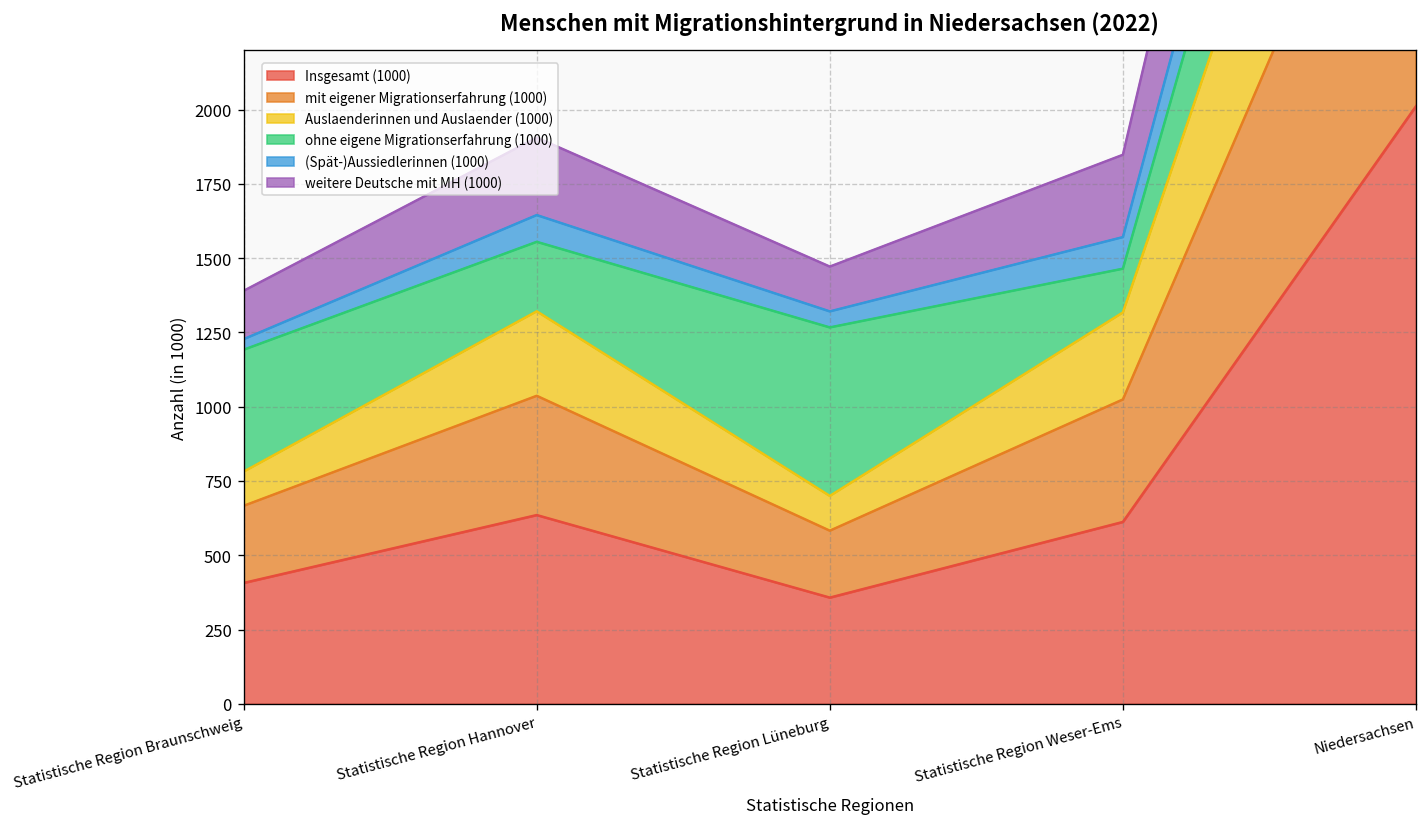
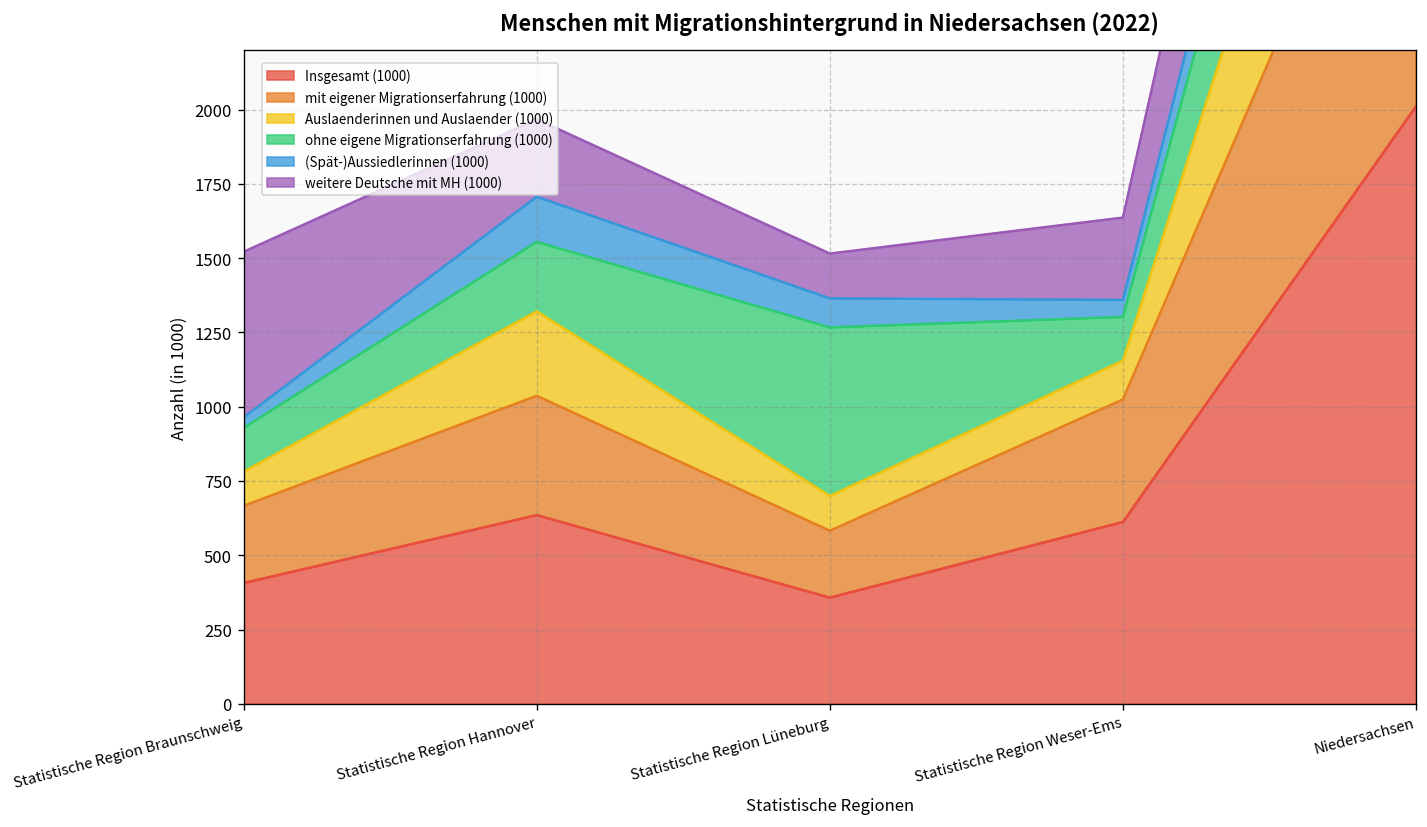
  {
    "Auslaenderinnen und Auslaender (1000)": {
      "Statistische Region Braunschweig": 120,
      "Statistische Region Hannover": 280,
      "Statistische Region Lüneburg": 120,
-     "Statistische Region Weser-Ems": 290
+     "Statistische Region Weser-Ems": 130
    },
    "ohne eigene Migrationserfahrung (1000)": {
-     "Statistische Region Braunschweig": 410,
+     "Statistische Region Braunschweig": 150,
      "Statistische Region Hannover": 230,
      "Statistische Region Lüneburg": 570,
      "Statistische Region Weser-Ems": 150
    },
    "(Spät-)Aussiedlerinnen (1000)": {
      "Statistische Region Braunschweig": 40,
-     "Statistische Region Hannover": 90,
-     "Statistische Region Lüneburg": 50,
-     "Statistische Region Weser-Ems": 110
+     "Statistische Region Hannover": 150,
+     "Statistische Region Lüneburg": 100,
+     "Statistische Region Weser-Ems": 60
    },
    "weitere Deutsche mit MH (1000)": {
-     "Statistische Region Braunschweig": 160,
+     "Statistische Region Braunschweig": 560,
      "Statistische Region Lüneburg": 150,
      "Statistische Region Weser-Ems": 280
    }
  }
